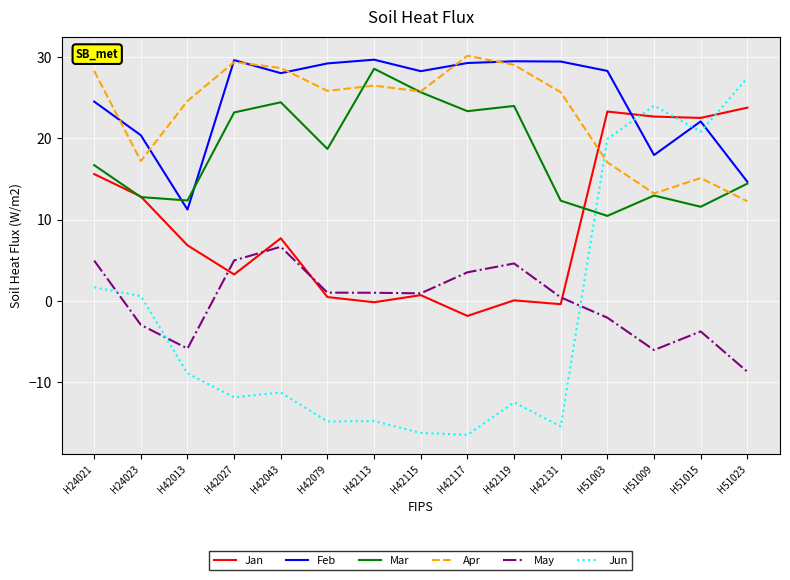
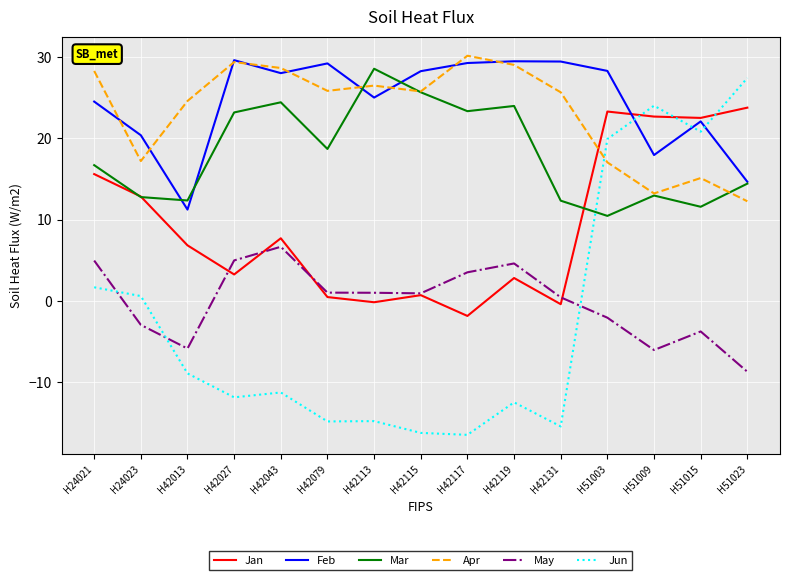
  {
    "Jan": {
      "H24021": 16,
      "H42013": 7,
      "H42027": 3,
      "H42043": 8,
      "H42079": 0,
      "H42113": 0,
      "H42117": -2,
-     "H42119": 0,
+     "H42119": 3,
      "H42131": 0,
      "H51003": 23,
      "H51009": 23,
      "H51015": 23,
      "H51023": 24
    },
    "Feb": {
      "H24021": 25,
      "H24023": 20,
      "H42013": 11,
      "H42043": 28,
      "H42079": 29,
-     "H42113": 30,
+     "H42113": 25,
      "H42115": 28,
      "H42117": 29,
      "H42119": 29,
      "H42131": 29,
      "H51003": 28,
      "H51009": 18,
      "H51015": 22
    },
    "Mar": {
      "H24021": 17,
      "H42013": 12,
      "H42027": 23,
      "H42043": 24,
      "H42079": 19,
      "H42113": 29,
      "H42117": 23,
      "H42119": 24,
      "H42131": 12,
      "H51003": 10,
      "H51015": 12
    },
    "Apr": {
      "H24021": 28,
      "H24023": 17,
      "H42013": 25,
      "H42043": 29,
      "H42079": 26,
      "H42113": 26,
      "H42117": 30,
      "H42119": 29,
      "H42131": 26,
      "H51003": 17,
      "H51015": 15,
      "H51023": 12
    },
    "May": {
      "H24021": 5,
      "H24023": -3,
      "H42013": -6,
      "H42027": 5,
      "H42043": 7,
      "H42079": 1,
      "H42113": 1,
      "H42117": 4,
      "H42119": 5,
      "H42131": 0,
      "H51003": -2,
      "H51009": -6,
      "H51015": -4,
      "H51023": -9
    },
    "Jun": {
      "H24021": 2,
      "H24023": 1,
      "H42013": -9,
      "H42027": -12,
      "H42043": -11,
      "H42079": -15,
      "H42113": -15,
      "H42115": -16,
      "H42117": -16,
      "H42119": -12,
      "H42131": -15,
      "H51003": 20,
      "H51009": 24,
      "H51015": 21,
      "H51023": 27
    }
  }
